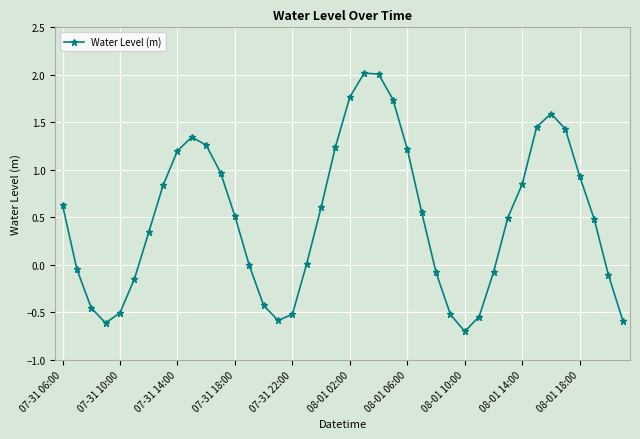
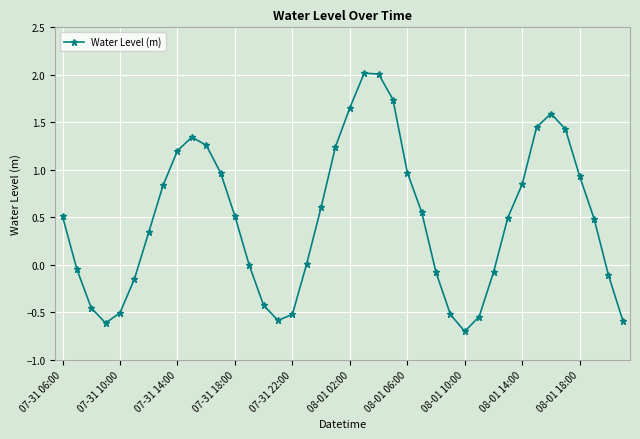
  {
-   "07-31 06:00": 0.6,
+   "07-31 06:00": 0.5,
    "07-31 10:00": -0.5,
    "07-31 14:00": 1.2,
    "07-31 18:00": 0.5,
    "07-31 22:00": -0.5,
-   "08-01 02:00": 1.8,
-   "08-01 06:00": 1.2,
+   "08-01 02:00": 1.7,
+   "08-01 06:00": 1.0,
    "08-01 10:00": -0.7,
    "08-01 14:00": 0.8,
    "08-01 18:00": 0.9
  }
